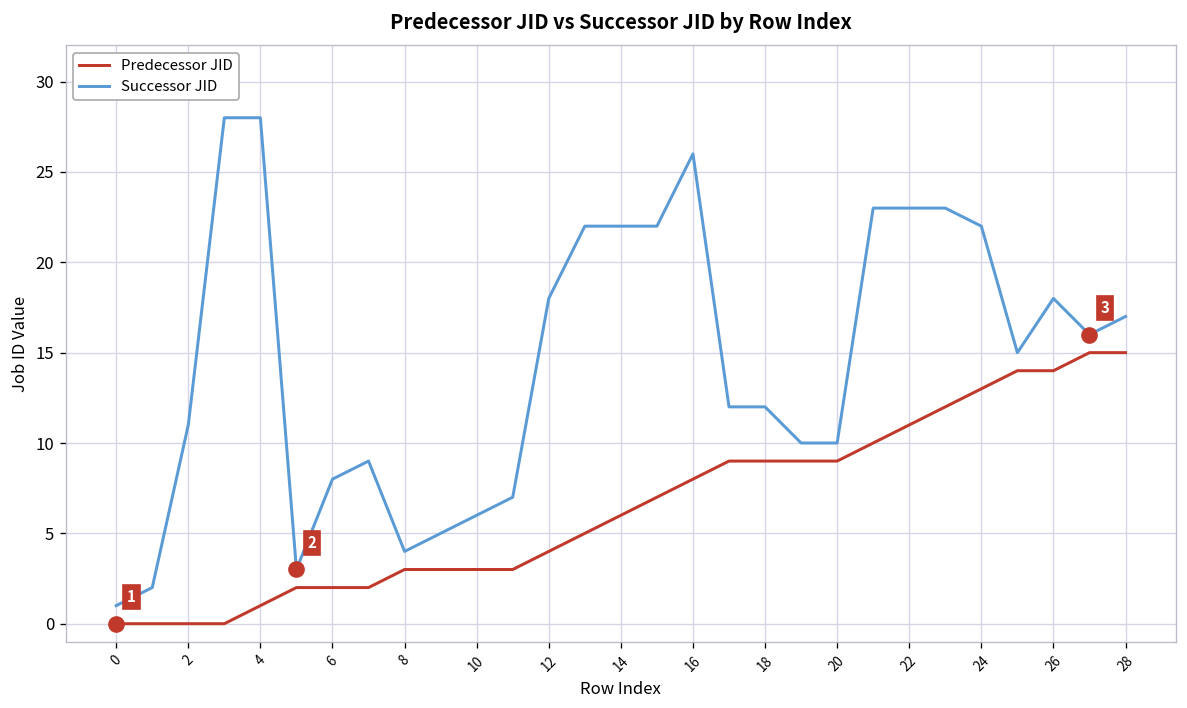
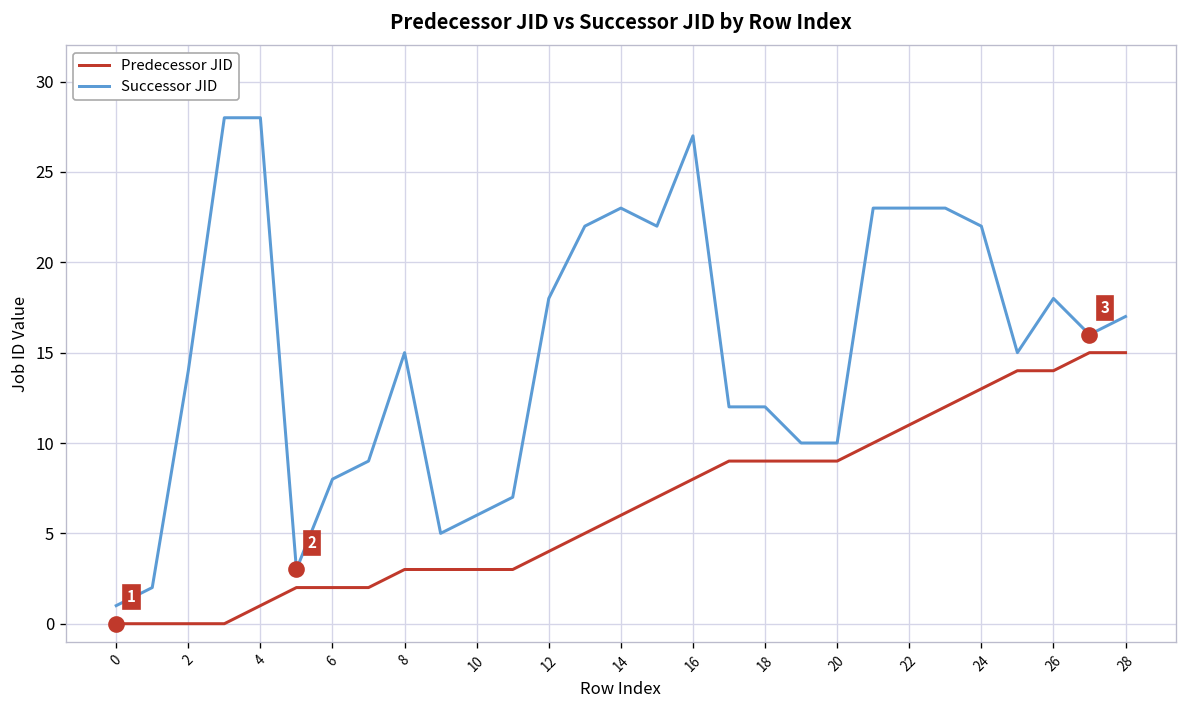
  {
    "Successor JID": {
-     "2": 11,
+     "2": 14,
      "4": 28,
      "6": 8,
-     "8": 4,
+     "8": 15,
      "10": 6,
      "12": 18,
-     "14": 22,
-     "16": 26,
+     "14": 23,
+     "16": 27,
      "18": 12,
      "20": 10,
      "22": 23,
      "24": 22,
      "26": 18
    }
  }
